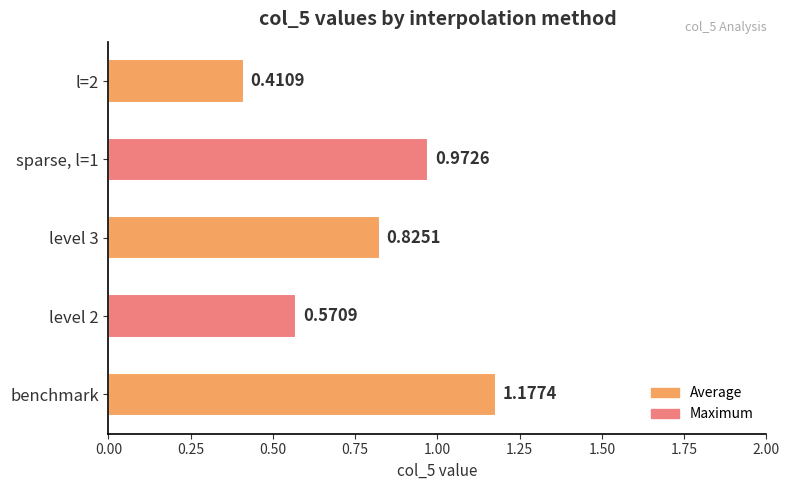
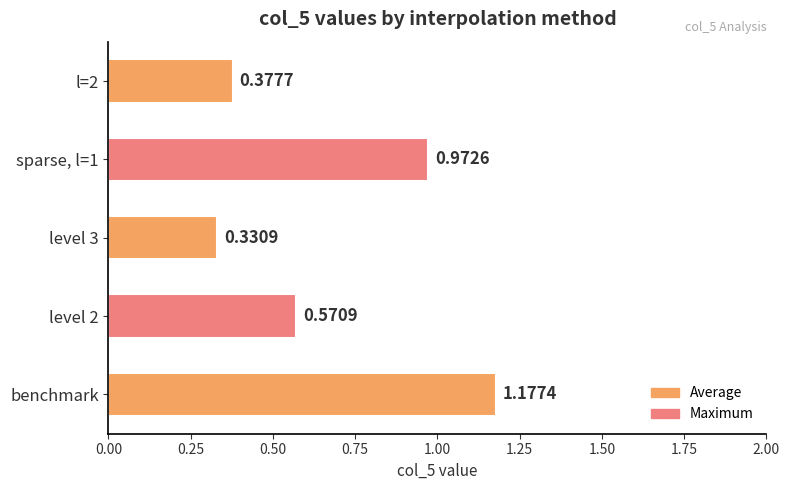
  {
-   "l=2": 0.4109,
+   "l=2": 0.3777,
    "sparse, l=1": 0.9726,
-   "level 3": 0.8251,
+   "level 3": 0.3309,
    "level 2": 0.5709,
    "benchmark": 1.1774
  }
